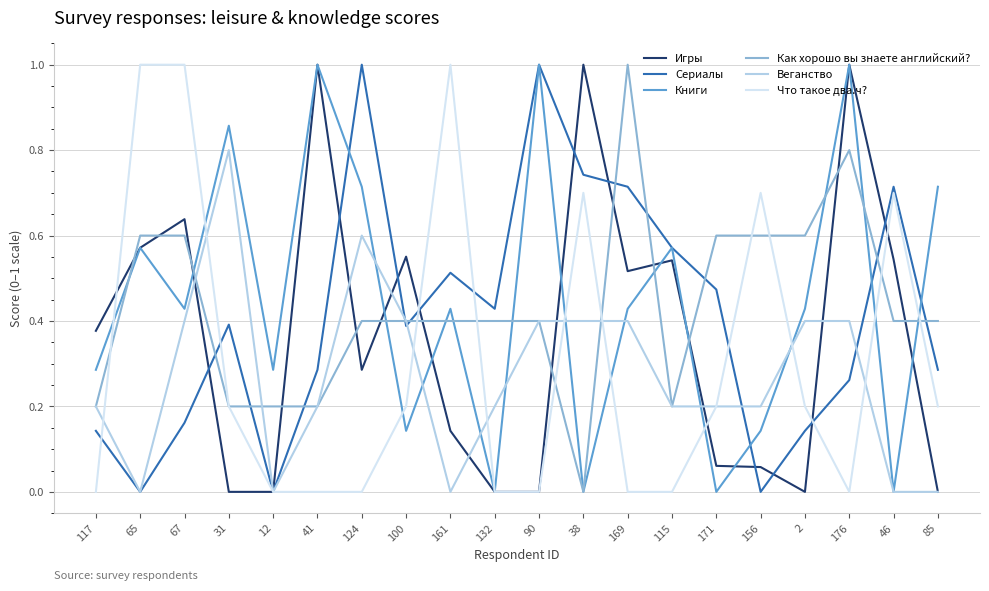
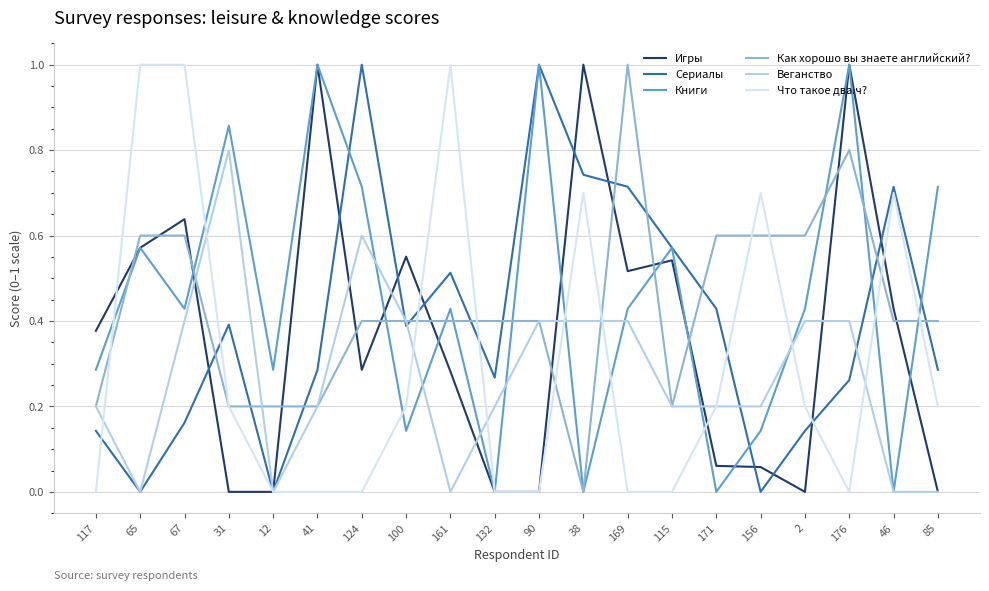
  {
    "Игры": {
      "117": 0.38,
      "67": 0.64,
      "31": 0.00,
      "124": 0.29,
      "100": 0.55,
-     "161": 0.14,
+     "161": 0.28,
      "38": 1.00,
      "169": 0.52,
      "115": 0.54,
      "171": 0.06,
      "156": 0.06,
      "2": 0.00,
-     "46": 0.54
+     "46": 0.43
    },
    "Сериалы": {
      "117": 0.14,
      "67": 0.16,
      "31": 0.39,
      "41": 0.29,
      "124": 1.00,
      "100": 0.39,
      "161": 0.51,
-     "132": 0.43,
+     "132": 0.27,
      "38": 0.74,
      "169": 0.71,
-     "171": 0.47,
+     "171": 0.43,
      "156": 0.00,
      "2": 0.14,
      "176": 0.26,
      "46": 0.71,
      "85": 0.29
    }
  }
